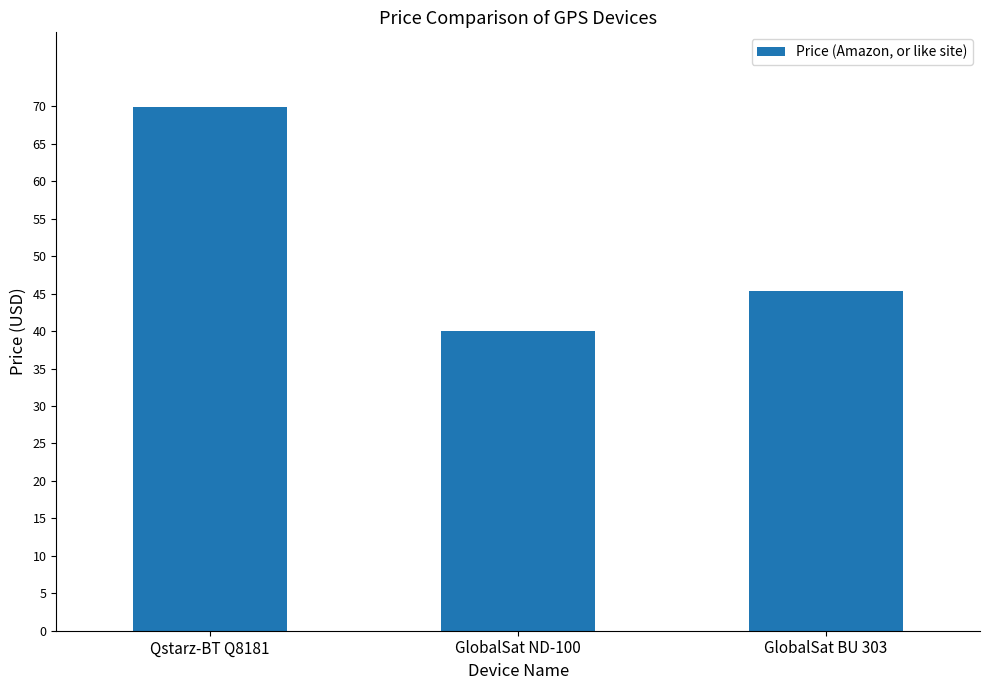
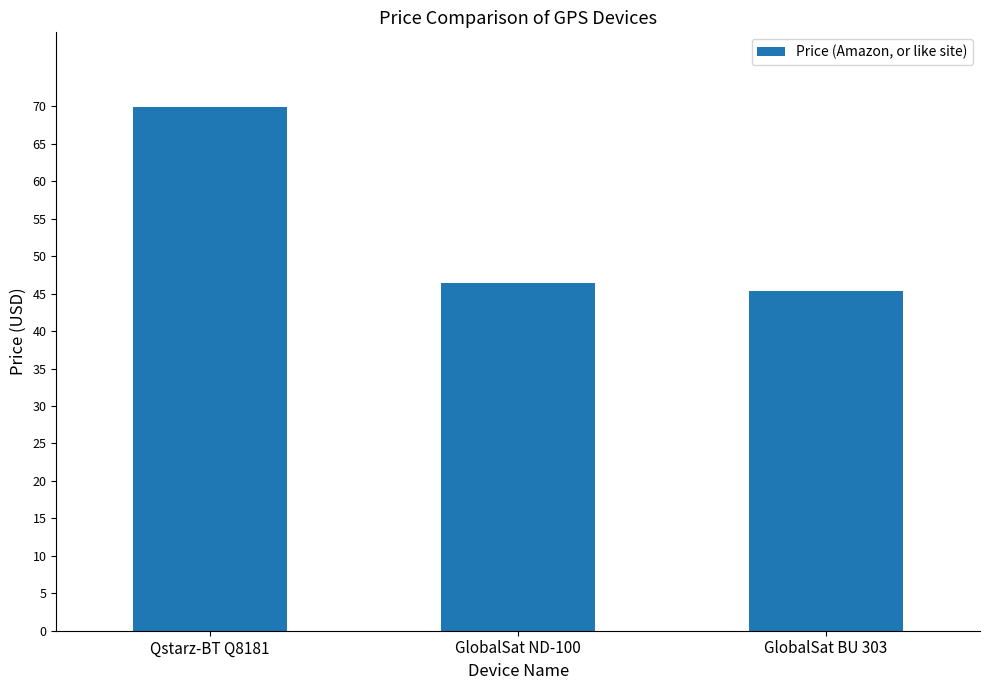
  {
    "Qstarz-BT Q8181": 70,
-   "GlobalSat ND-100": 40,
+   "GlobalSat ND-100": 46,
    "GlobalSat BU 303": 45
  }
